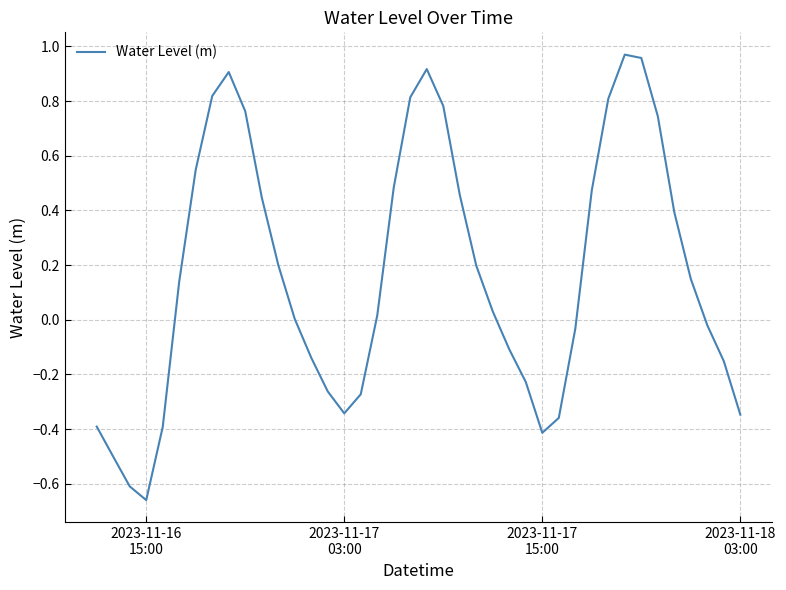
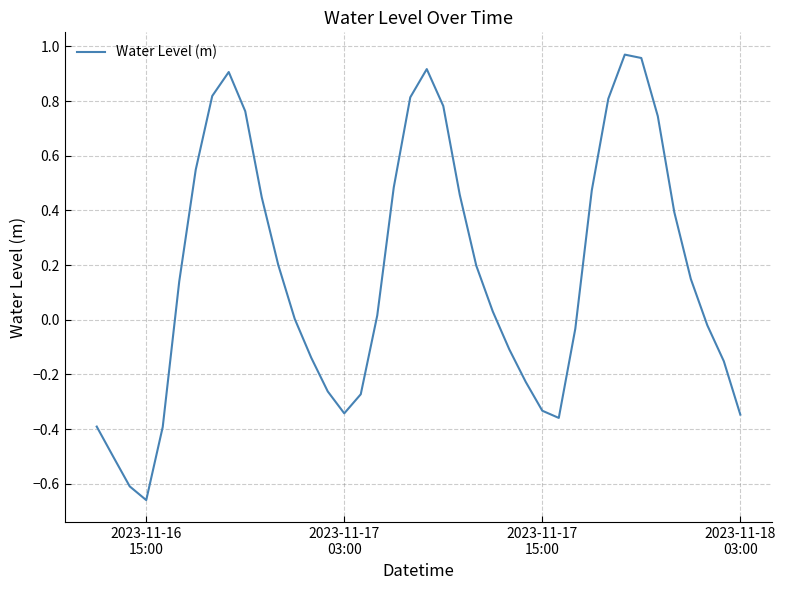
  {
    "2023-11-16 15:00": -0.66,
    "2023-11-17 03:00": -0.34,
-   "2023-11-17 15:00": -0.41,
+   "2023-11-17 15:00": -0.33,
    "2023-11-18 03:00": -0.35
  }
